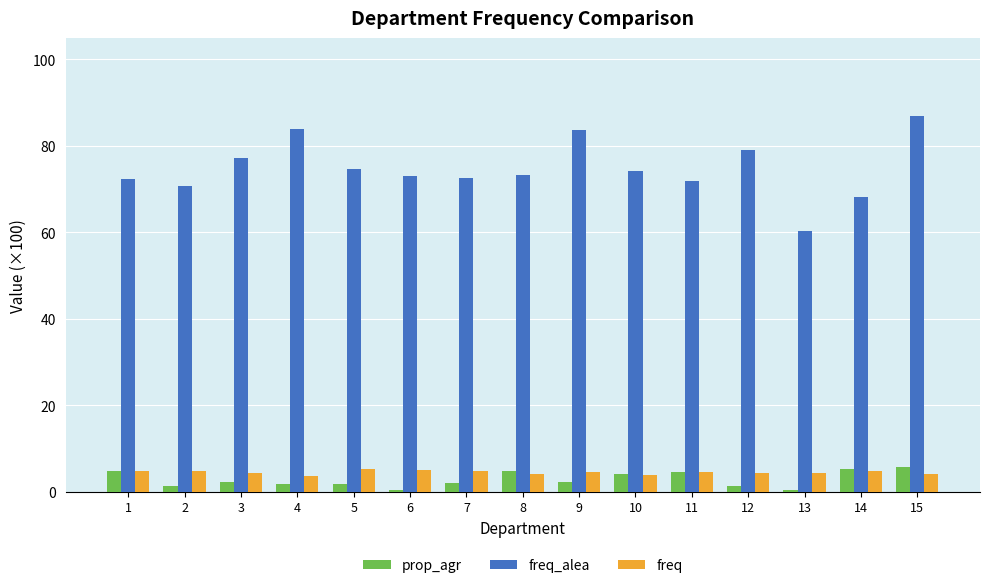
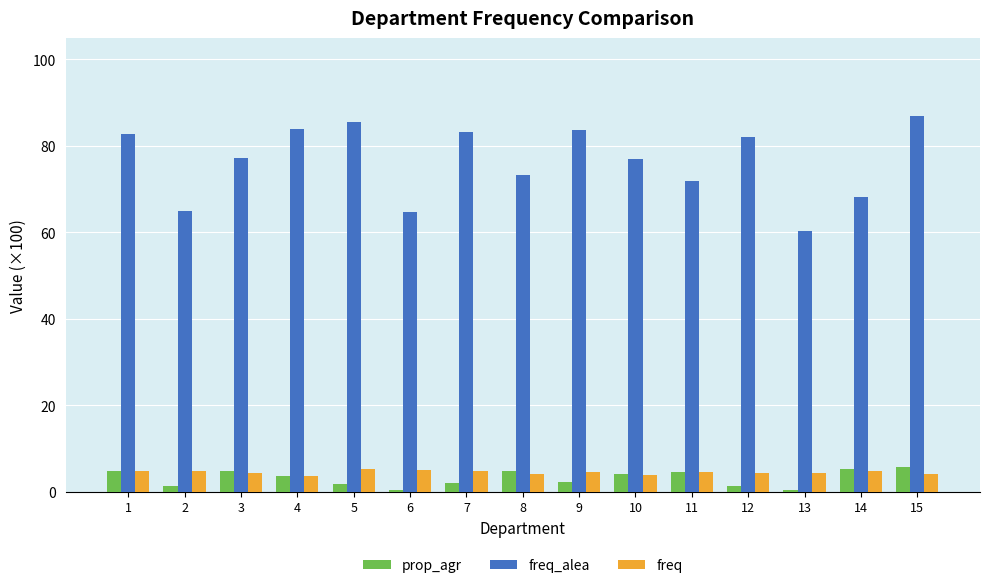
  {
    "prop_agr": {
      "1": 5,
      "2": 1,
-     "3": 2,
-     "4": 2,
+     "3": 5,
+     "4": 4,
      "5": 2,
      "7": 2,
      "8": 5,
      "9": 2,
      "10": 4,
      "11": 5,
      "12": 1,
      "14": 5,
      "15": 6
    },
    "freq_alea": {
-     "1": 72,
-     "2": 71,
+     "1": 83,
+     "2": 65,
      "3": 77,
      "4": 84,
-     "5": 75,
-     "6": 73,
-     "7": 73,
+     "5": 85,
+     "6": 65,
+     "7": 83,
      "8": 73,
      "9": 84,
-     "10": 74,
+     "10": 77,
      "11": 72,
-     "12": 79,
+     "12": 82,
      "13": 60,
      "14": 68,
      "15": 87
    },
    "freq": {
      "1": 5,
      "2": 5,
      "3": 4,
      "4": 4,
      "5": 5,
      "6": 5,
      "7": 5,
      "8": 4,
      "9": 5,
      "10": 4,
      "11": 5,
      "12": 4,
      "13": 4,
      "14": 5,
      "15": 4
    }
  }
